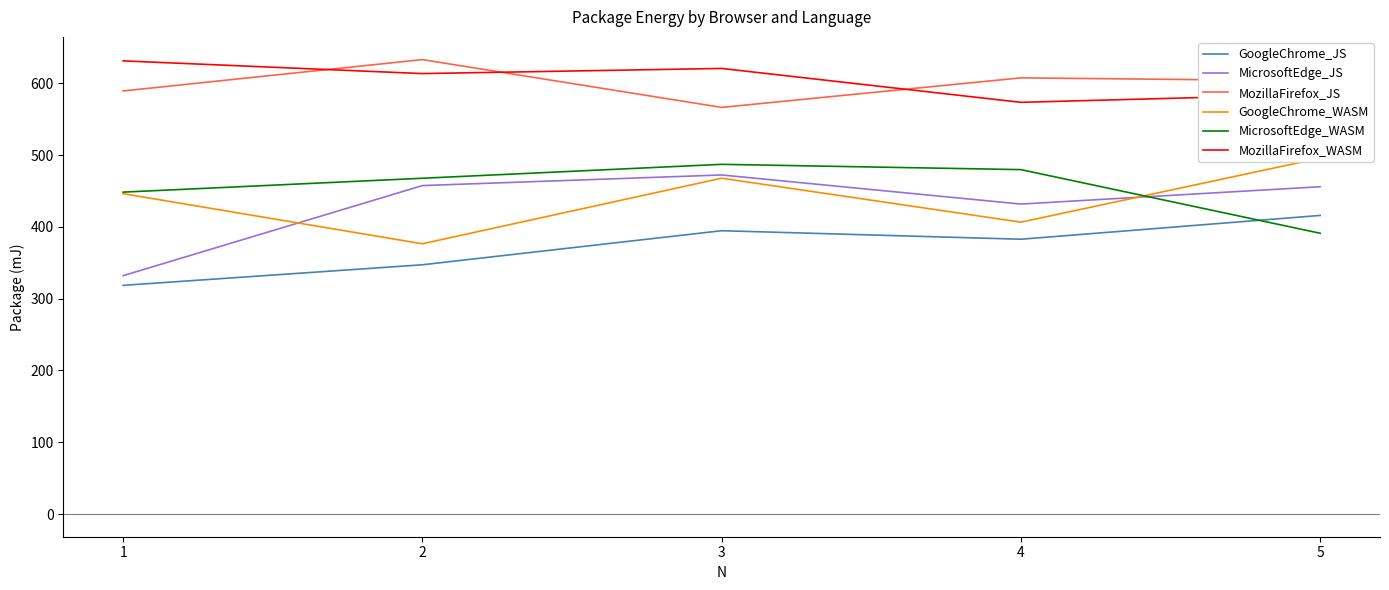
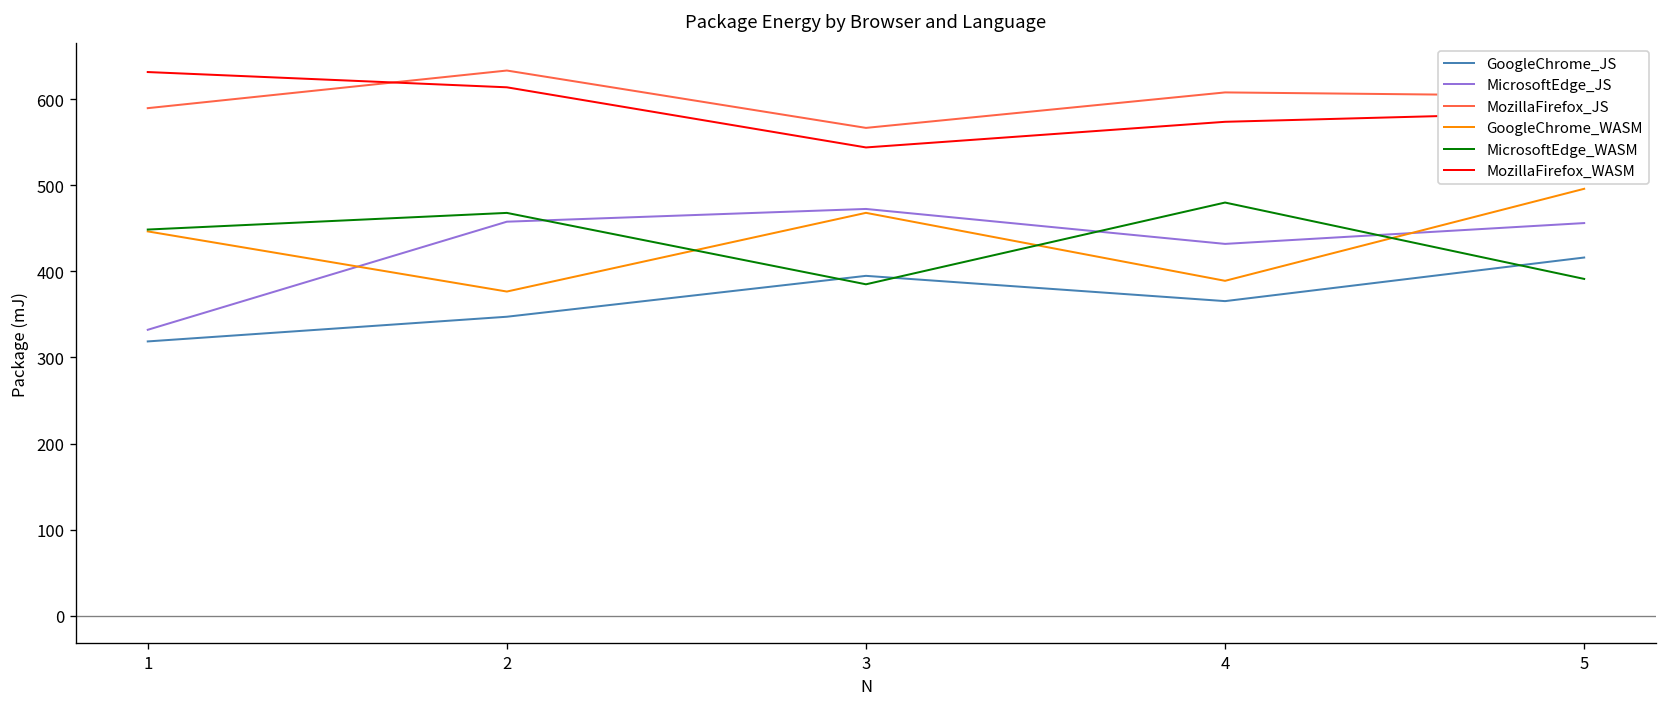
  {
    "GoogleChrome_JS": {
      "1": 320,
      "2": 350,
      "3": 390,
-     "4": 380,
+     "4": 370,
      "5": 420
    },
    "MicrosoftEdge_JS": {
      "1": 330,
      "2": 460,
      "3": 470,
      "4": 430,
      "5": 460
    },
    "MozillaFirefox_JS": {
      "1": 590,
      "2": 630,
      "3": 570,
      "4": 610
    },
    "GoogleChrome_WASM": {
      "2": 380,
      "3": 470,
-     "4": 410
+     "4": 390
    },
    "MicrosoftEdge_WASM": {
      "2": 470,
-     "3": 490,
+     "3": 390,
      "4": 480,
      "5": 390
    },
    "MozillaFirefox_WASM": {
      "1": 630,
      "2": 610,
-     "3": 620,
+     "3": 540,
      "4": 570
    }
  }
